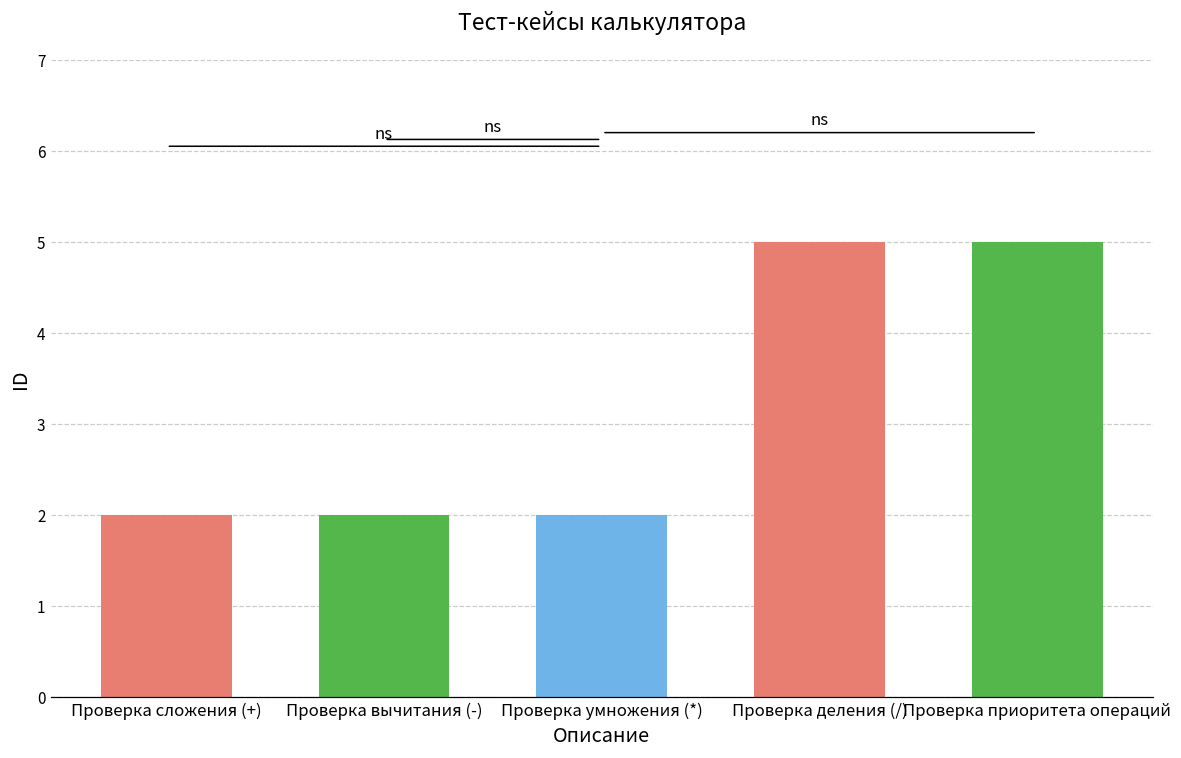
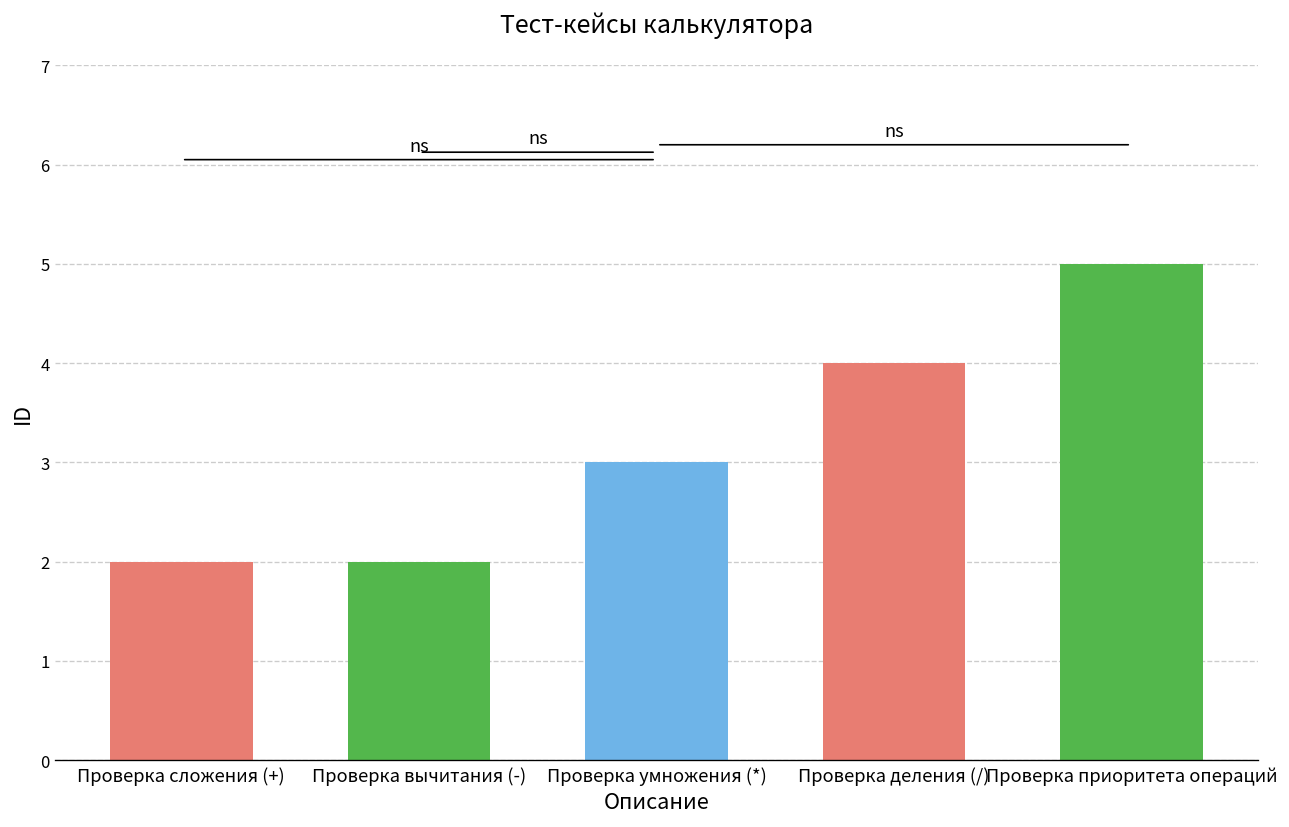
  {
    "Проверка сложения (+)": 2,
    "Проверка вычитания (-)": 2,
-   "Проверка умножения (*)": 2,
-   "Проверка деления (/)": 5,
+   "Проверка умножения (*)": 3,
+   "Проверка деления (/)": 4,
    "Проверка приоритета операций": 5
  }
